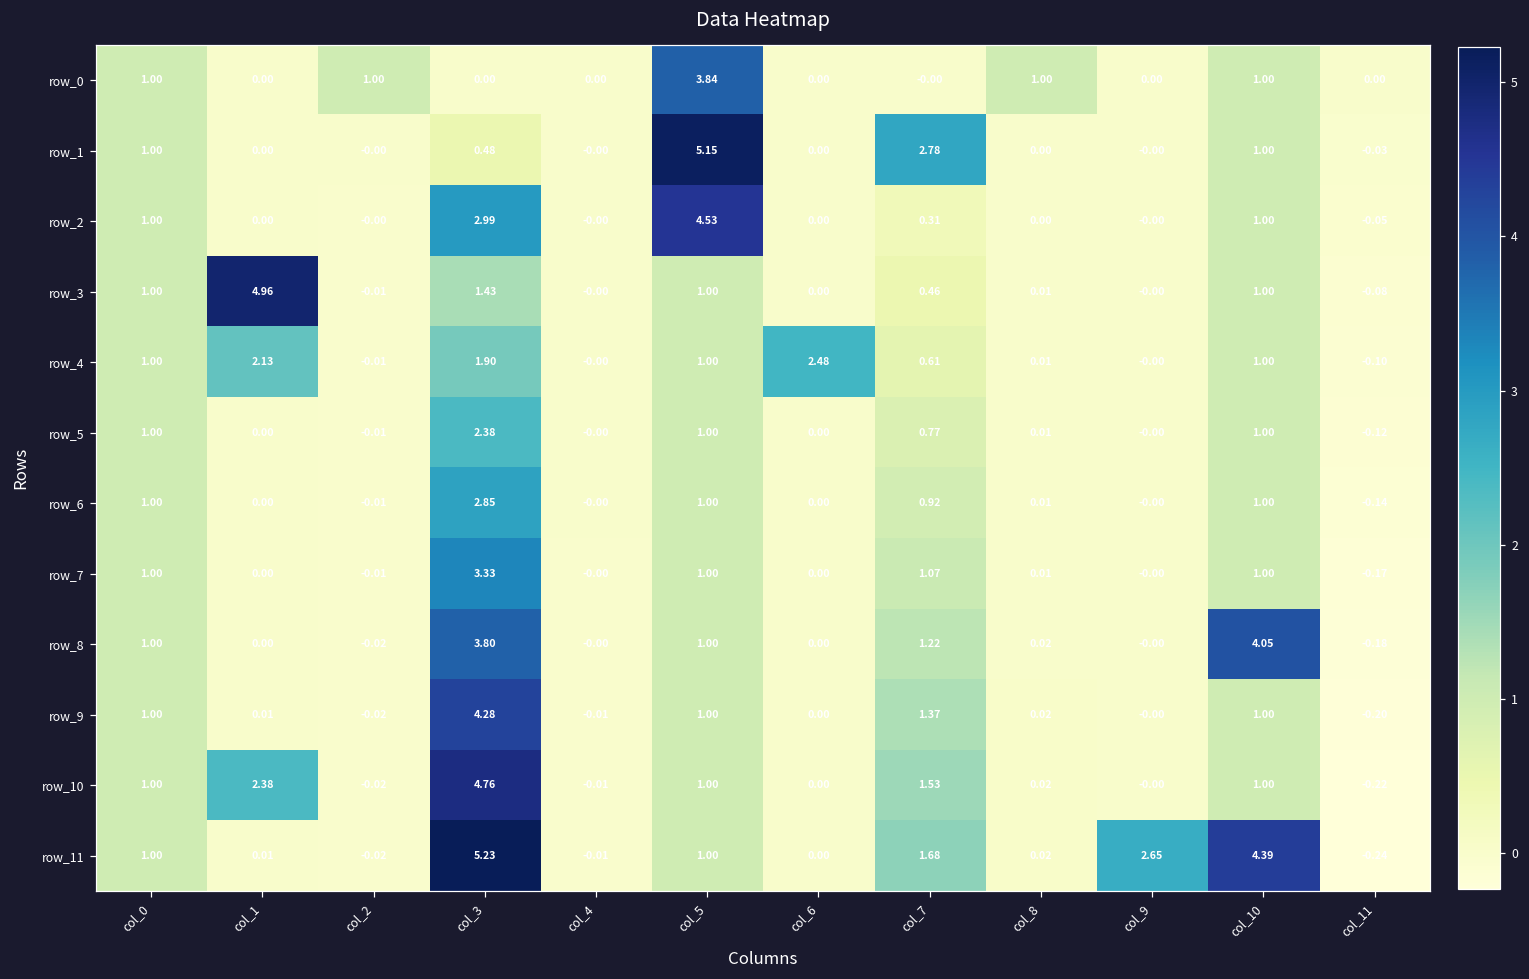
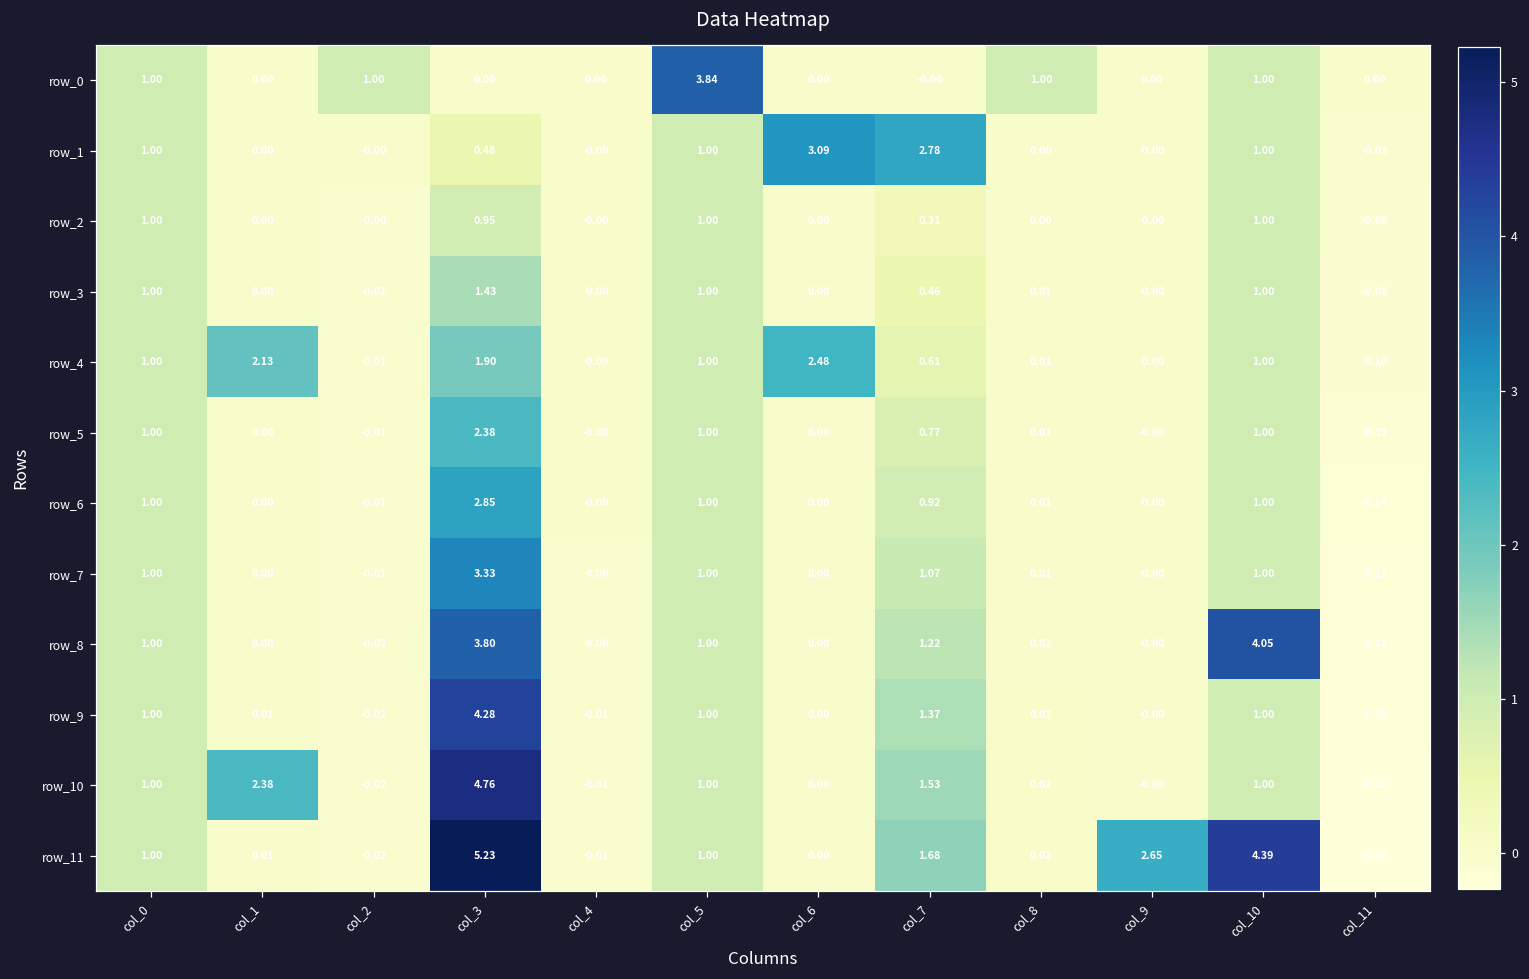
  {
    "row_0": {
      "col_0": 1.00,
      "col_1": 0.00,
      "col_2": 1.00,
      "col_3": 0.00,
      "col_4": 0.00,
      "col_5": 3.84,
      "col_6": 0.00,
      "col_7": -0.00,
      "col_8": 1.00,
      "col_9": 0.00,
      "col_10": 1.00,
      "col_11": 0.00
    },
    "row_1": {
      "col_0": 1.00,
      "col_1": 0.00,
      "col_2": -0.00,
      "col_3": 0.48,
      "col_4": -0.00,
-     "col_5": 5.15,
-     "col_6": 0.00,
+     "col_5": 1.00,
+     "col_6": 3.09,
      "col_7": 2.78,
      "col_8": 0.00,
      "col_9": -0.00,
      "col_10": 1.00,
      "col_11": -0.03
    },
    "row_2": {
      "col_0": 1.00,
      "col_1": 0.00,
      "col_2": -0.00,
-     "col_3": 2.99,
+     "col_3": 0.95,
      "col_4": -0.00,
-     "col_5": 4.53,
+     "col_5": 1.00,
      "col_6": 0.00,
      "col_7": 0.31,
      "col_8": 0.00,
      "col_9": -0.00,
      "col_10": 1.00,
      "col_11": -0.05
    },
    "row_3": {
      "col_0": 1.00,
-     "col_1": 4.96,
+     "col_1": 0.00,
      "col_2": -0.01,
      "col_3": 1.43,
      "col_4": -0.00,
      "col_5": 1.00,
      "col_6": 0.00,
      "col_7": 0.46,
      "col_8": 0.01,
      "col_9": -0.00,
      "col_10": 1.00
    },
    "row_4": {
      "col_0": 1.00,
      "col_1": 2.13,
      "col_2": -0.01,
      "col_3": 1.90,
      "col_4": -0.00,
      "col_5": 1.00,
      "col_6": 2.48,
      "col_7": 0.61,
      "col_8": 0.01,
      "col_9": -0.00,
      "col_10": 1.00
    },
    "row_5": {
      "col_0": 1.00,
      "col_1": 0.00,
      "col_2": -0.01,
      "col_3": 2.38,
      "col_4": -0.00,
      "col_5": 1.00,
      "col_6": 0.00,
      "col_7": 0.77,
      "col_8": 0.01,
      "col_9": -0.00,
      "col_10": 1.00
    },
    "row_6": {
      "col_0": 1.00,
      "col_1": 0.00,
      "col_2": -0.01,
      "col_3": 2.85,
      "col_4": -0.00,
      "col_5": 1.00,
      "col_6": 0.00,
      "col_7": 0.92,
      "col_8": 0.01,
      "col_9": -0.00,
      "col_10": 1.00
    },
    "row_7": {
      "col_0": 1.00,
      "col_1": 0.00,
      "col_2": -0.01,
      "col_3": 3.33,
      "col_4": -0.00,
      "col_5": 1.00,
      "col_6": 0.00,
      "col_7": 1.07,
      "col_8": 0.01,
      "col_9": -0.00,
      "col_10": 1.00
    },
    "row_8": {
      "col_0": 1.00,
      "col_1": 0.00,
      "col_2": -0.02,
      "col_3": 3.80,
      "col_4": -0.00,
      "col_5": 1.00,
      "col_6": 0.00,
      "col_7": 1.22,
      "col_8": 0.02,
      "col_9": -0.00,
      "col_10": 4.05
    },
    "row_9": {
      "col_0": 1.00,
      "col_1": 0.01,
      "col_2": -0.02,
      "col_3": 4.28,
      "col_4": -0.01,
      "col_5": 1.00,
      "col_6": 0.00,
      "col_7": 1.37,
      "col_8": 0.02,
      "col_9": -0.00,
      "col_10": 1.00
    },
    "row_10": {
      "col_0": 1.00,
      "col_1": 2.38,
      "col_2": -0.02,
      "col_3": 4.76,
      "col_4": -0.01,
      "col_5": 1.00,
      "col_6": 0.00,
      "col_7": 1.53,
      "col_8": 0.02,
      "col_9": -0.00,
      "col_10": 1.00
    },
    "row_11": {
      "col_0": 1.00,
      "col_1": 0.01,
      "col_2": -0.02,
      "col_3": 5.23,
      "col_4": -0.01,
      "col_5": 1.00,
      "col_6": 0.00,
      "col_7": 1.68,
      "col_8": 0.02,
      "col_9": 2.65,
      "col_10": 4.39
    }
  }
